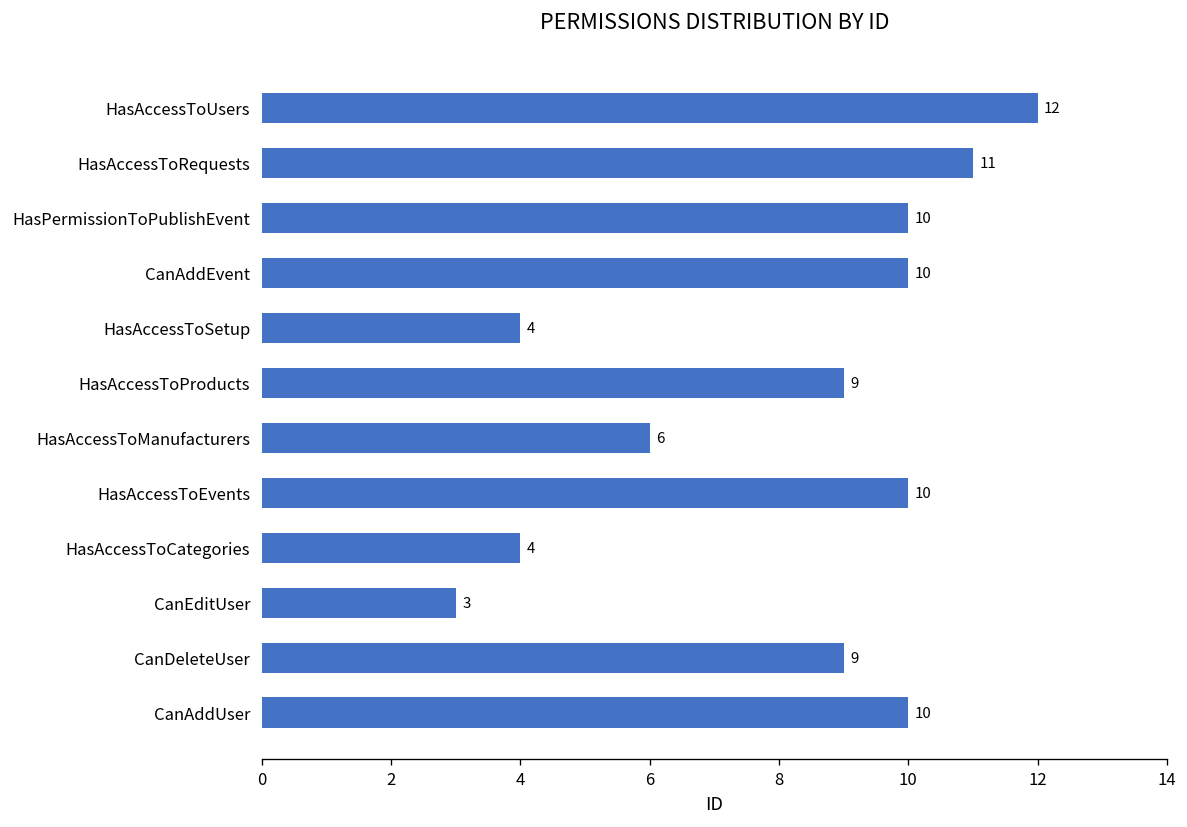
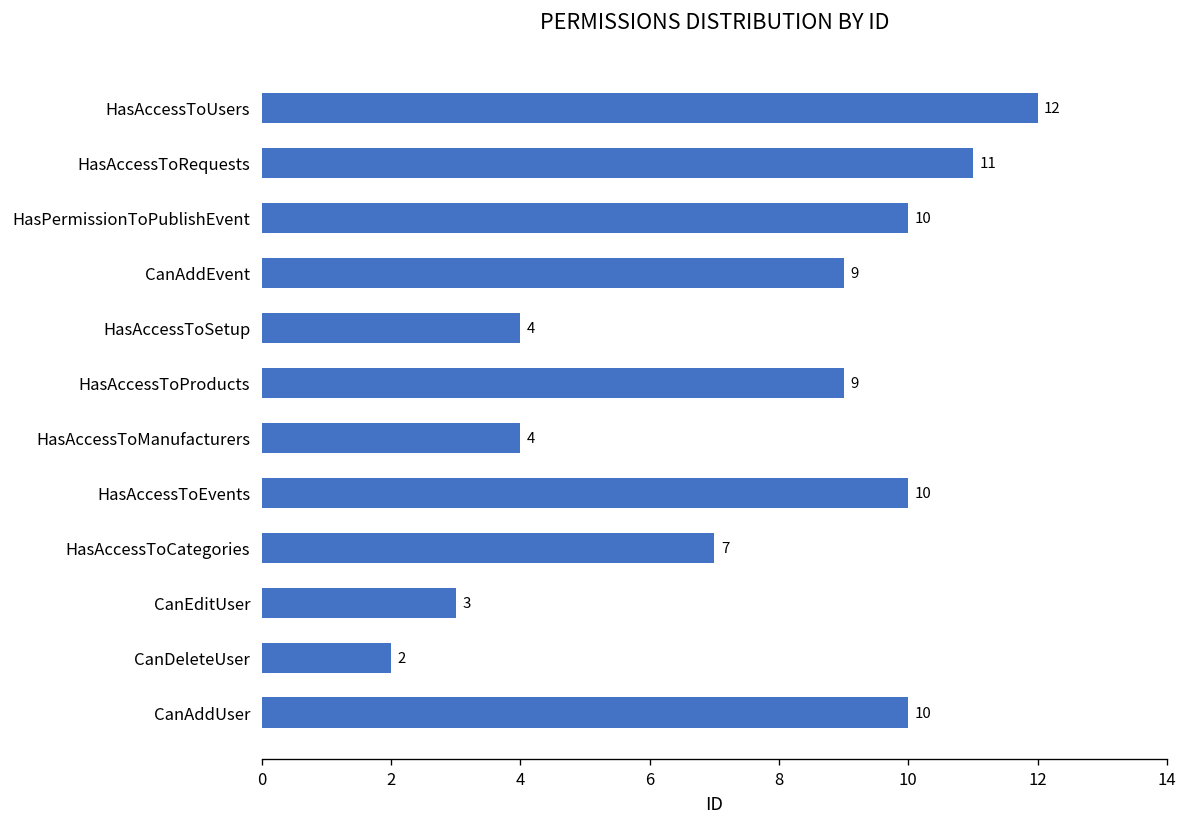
  {
    "HasAccessToUsers": 12,
    "HasAccessToRequests": 11,
    "HasPermissionToPublishEvent": 10,
-   "CanAddEvent": 10,
+   "CanAddEvent": 9,
    "HasAccessToSetup": 4,
    "HasAccessToProducts": 9,
-   "HasAccessToManufacturers": 6,
+   "HasAccessToManufacturers": 4,
    "HasAccessToEvents": 10,
-   "HasAccessToCategories": 4,
+   "HasAccessToCategories": 7,
    "CanEditUser": 3,
-   "CanDeleteUser": 9,
+   "CanDeleteUser": 2,
    "CanAddUser": 10
  }
